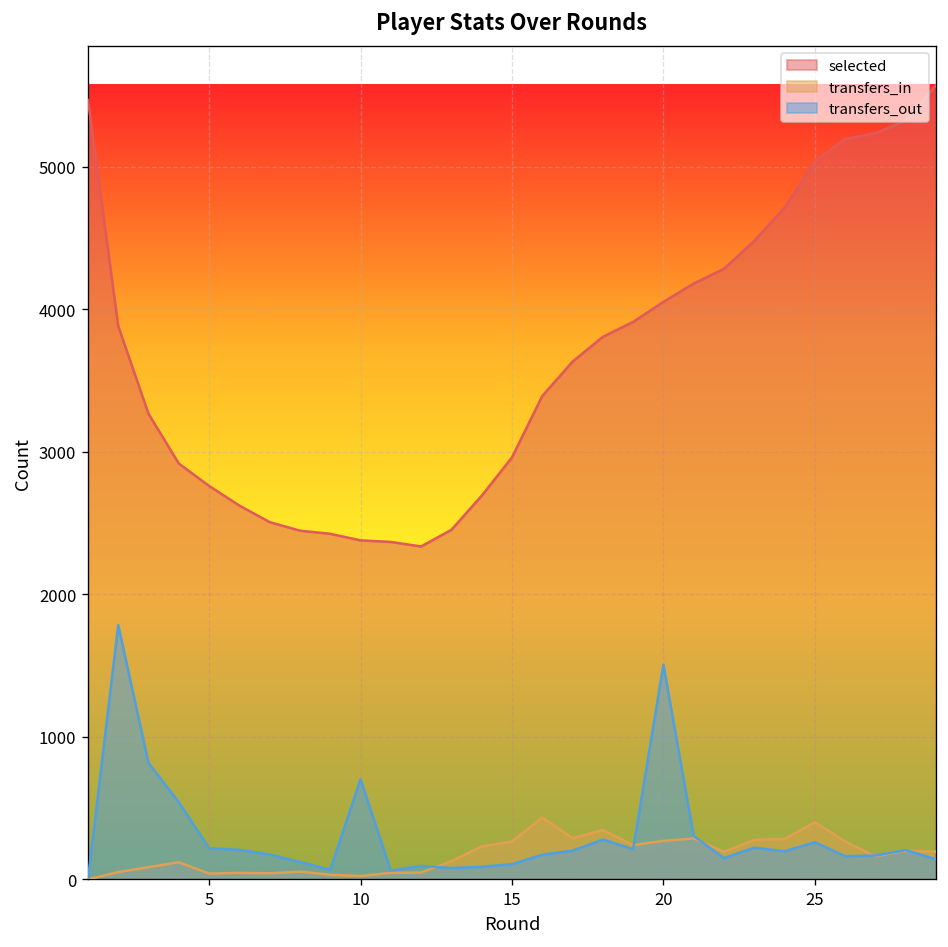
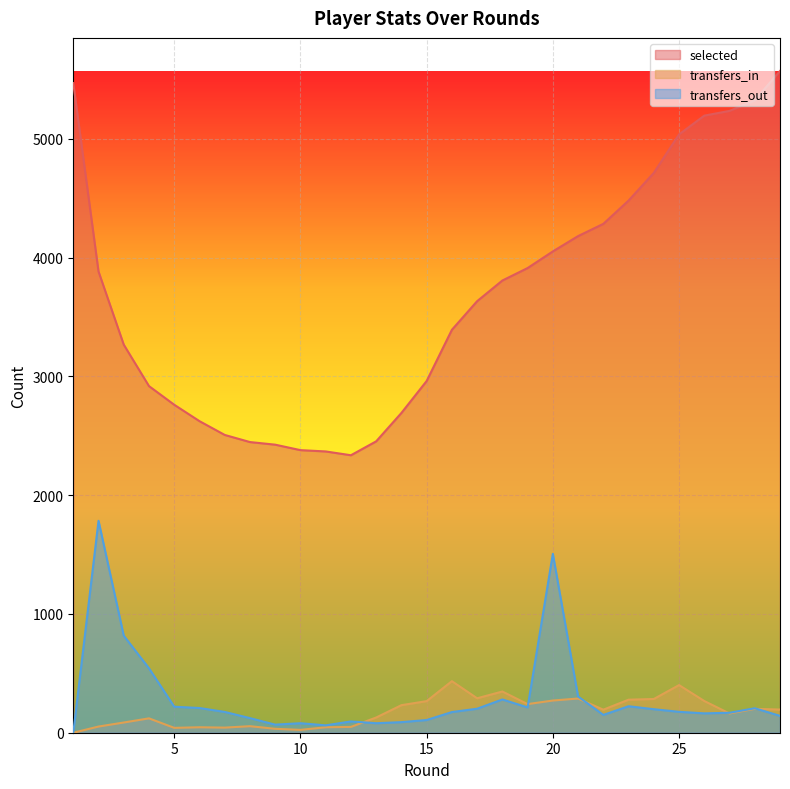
  {
    "transfers_out": {
      "5": 220,
-     "10": 700,
+     "10": 80,
      "15": 110,
      "20": 1510,
-     "25": 260
+     "25": 180
    }
  }
